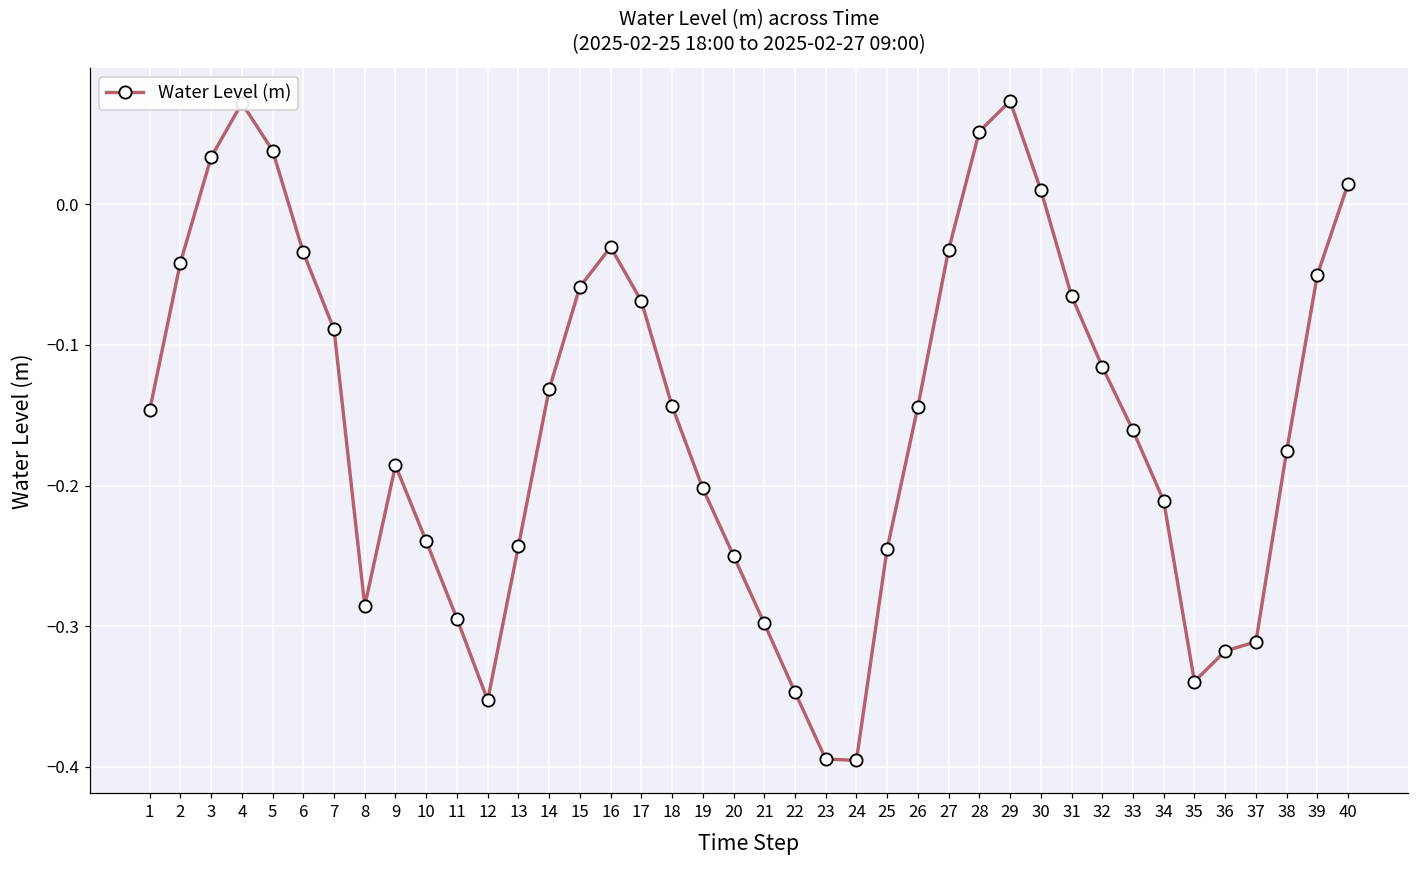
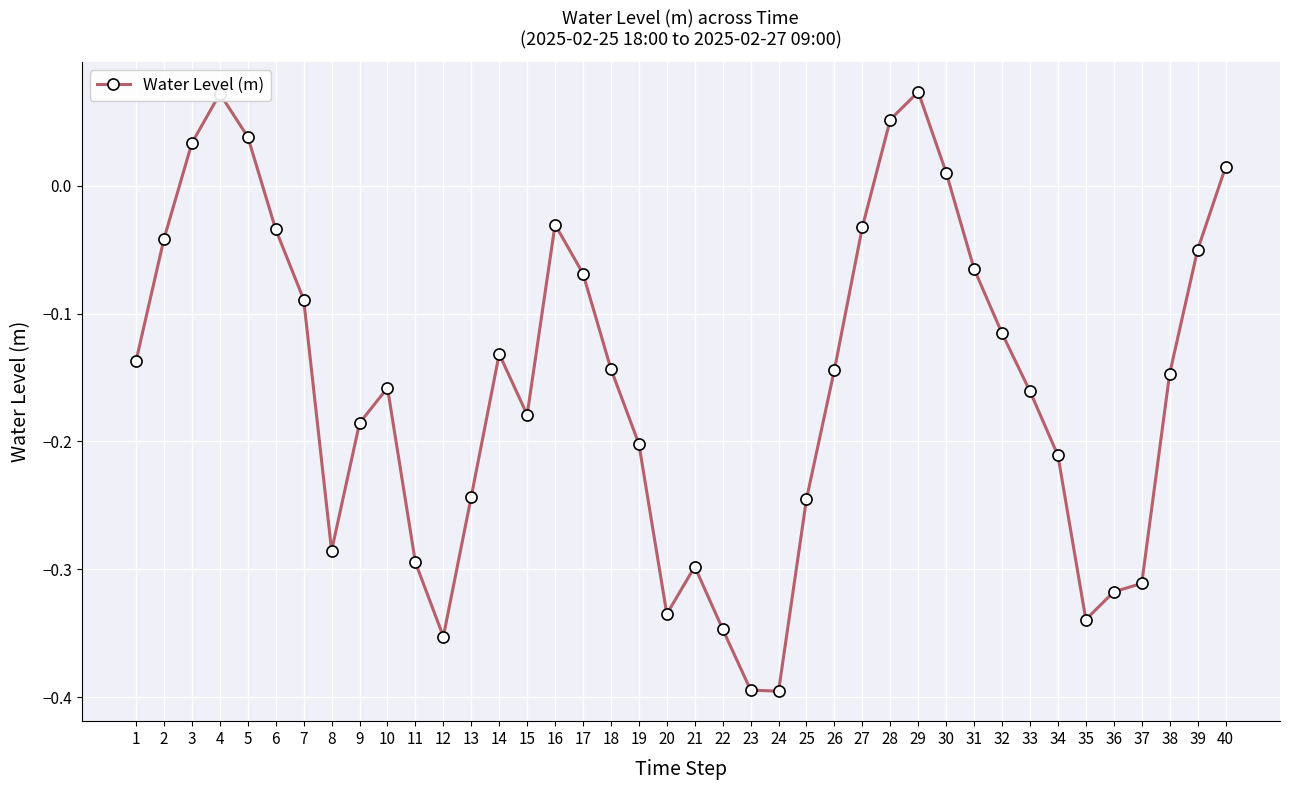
  {
-   "1": -0.146,
+   "1": -0.137,
    "2": -0.042,
    "3": 0.033,
    "5": 0.038,
    "6": -0.034,
    "7": -0.089,
    "8": -0.285,
    "9": -0.186,
-   "10": -0.240,
+   "10": -0.158,
    "11": -0.295,
    "12": -0.353,
    "13": -0.243,
    "14": -0.132,
-   "15": -0.059,
+   "15": -0.179,
    "16": -0.030,
    "17": -0.069,
    "18": -0.143,
    "19": -0.202,
-   "20": -0.250,
+   "20": -0.335,
    "21": -0.298,
    "22": -0.347,
    "23": -0.394,
    "24": -0.395,
    "25": -0.245,
    "26": -0.144,
    "27": -0.032,
    "28": 0.052,
    "29": 0.073,
    "30": 0.010,
    "31": -0.065,
    "32": -0.116,
    "33": -0.161,
    "34": -0.211,
    "35": -0.339,
    "36": -0.318,
    "37": -0.311,
-   "38": -0.176,
+   "38": -0.147,
    "39": -0.050,
    "40": 0.014
  }
